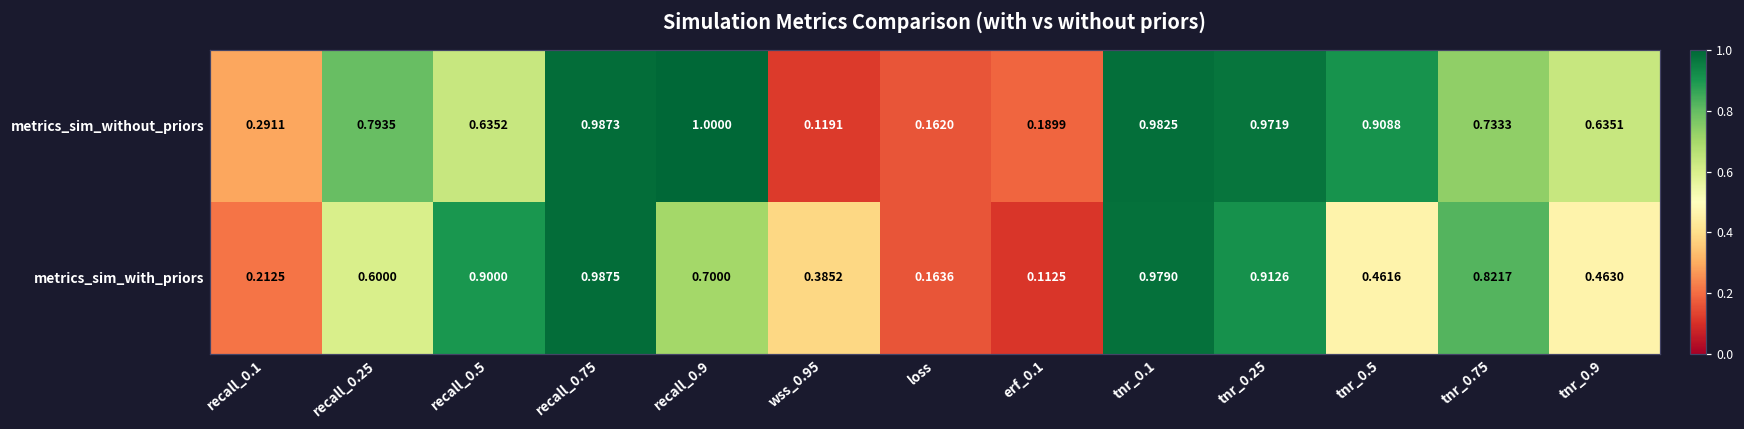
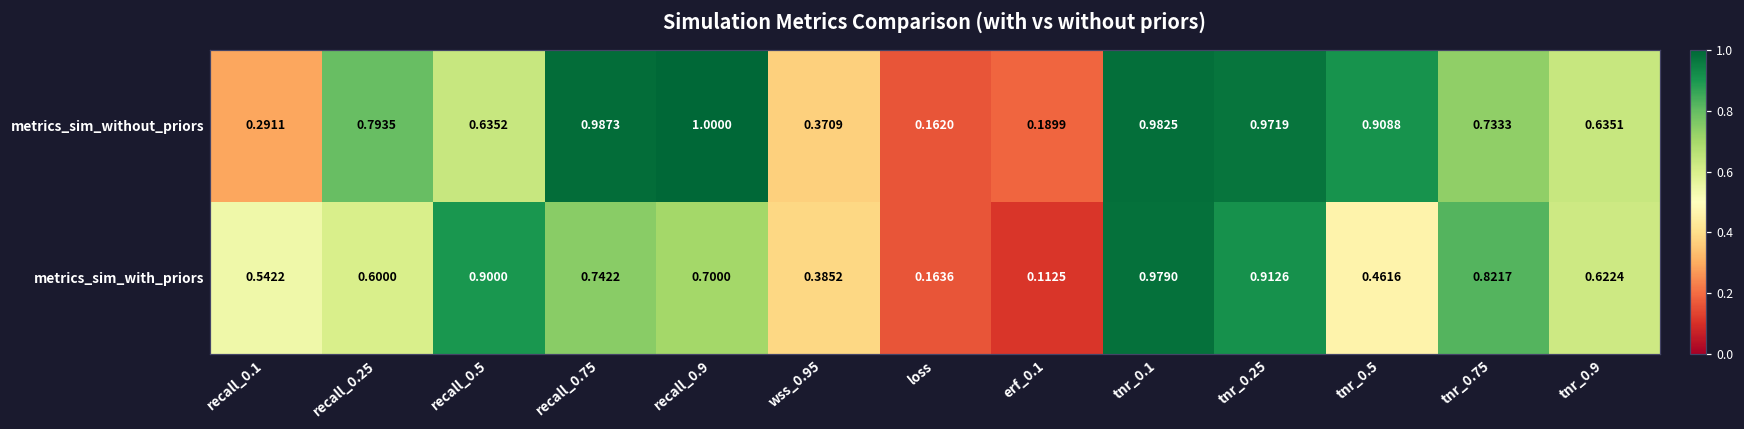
  {
    "metrics_sim_without_priors": {
      "recall_0.1": 0.2911,
      "recall_0.25": 0.7935,
      "recall_0.5": 0.6352,
      "recall_0.75": 0.9873,
      "recall_0.9": 1.0000,
-     "wss_0.95": 0.1191,
+     "wss_0.95": 0.3709,
      "loss": 0.1620,
      "erf_0.1": 0.1899,
      "tnr_0.1": 0.9825,
      "tnr_0.25": 0.9719,
      "tnr_0.5": 0.9088,
      "tnr_0.75": 0.7333,
      "tnr_0.9": 0.6351
    },
    "metrics_sim_with_priors": {
-     "recall_0.1": 0.2125,
+     "recall_0.1": 0.5422,
      "recall_0.25": 0.6000,
      "recall_0.5": 0.9000,
-     "recall_0.75": 0.9875,
+     "recall_0.75": 0.7422,
      "recall_0.9": 0.7000,
      "wss_0.95": 0.3852,
      "loss": 0.1636,
      "erf_0.1": 0.1125,
      "tnr_0.1": 0.9790,
      "tnr_0.25": 0.9126,
      "tnr_0.5": 0.4616,
      "tnr_0.75": 0.8217,
-     "tnr_0.9": 0.4630
+     "tnr_0.9": 0.6224
    }
  }
